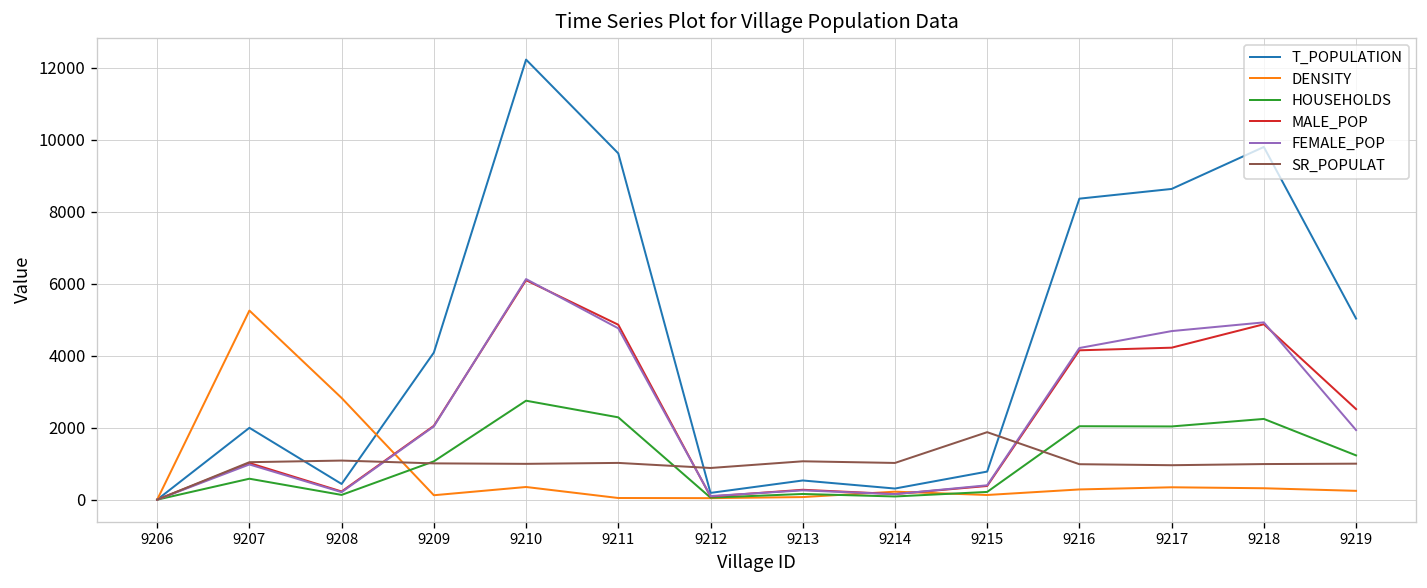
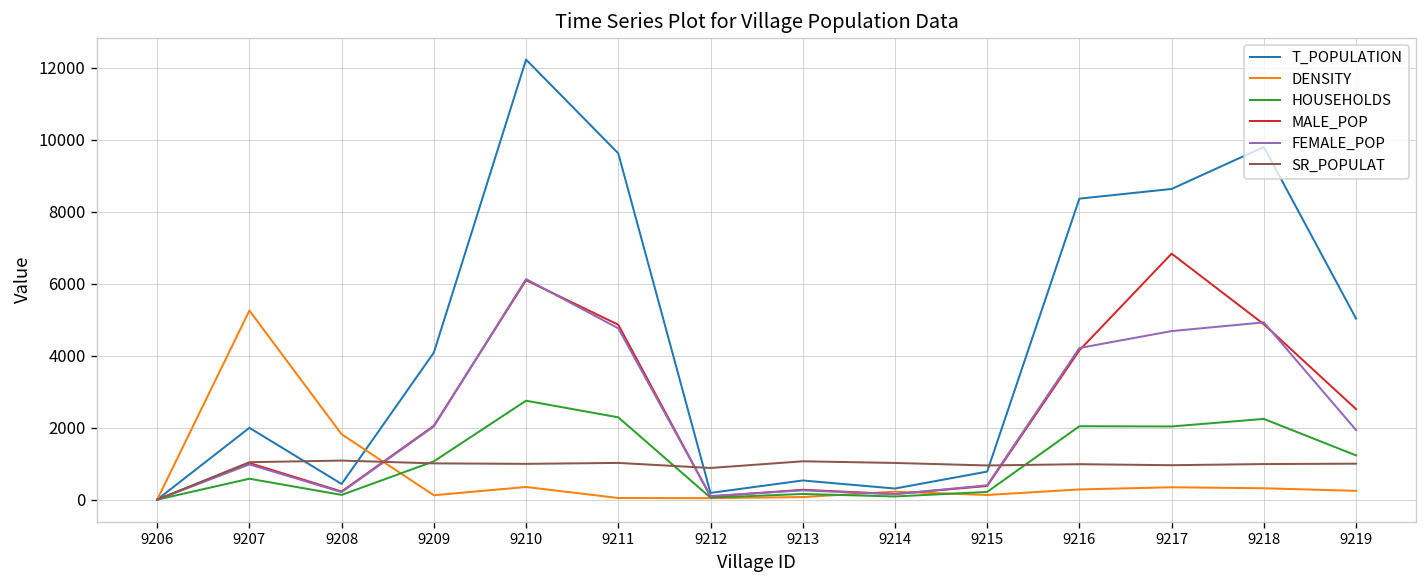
  {
    "T_POPULATION": {
      "9207": 2000,
      "9208": 400,
      "9209": 4100,
      "9210": 12200,
      "9211": 9600,
      "9212": 200,
      "9213": 500,
      "9214": 300,
      "9215": 800,
      "9216": 8400,
      "9217": 8600,
      "9219": 5000
    },
    "DENSITY": {
      "9207": 5300,
-     "9208": 2800,
+     "9208": 1800,
      "9209": 100,
      "9210": 400,
      "9211": 0,
      "9213": 100,
      "9215": 100,
      "9216": 300,
      "9217": 300,
      "9218": 300,
      "9219": 200
    },
    "HOUSEHOLDS": {
      "9207": 600,
      "9210": 2700,
      "9211": 2300,
      "9213": 200,
      "9215": 200,
      "9216": 2000,
      "9217": 2000,
      "9218": 2200,
      "9219": 1200
    },
    "MALE_POP": {
      "9211": 4900,
-     "9217": 4200,
+     "9217": 6800,
      "9219": 2500
    },
    "FEMALE_POP": {
      "9211": 4800,
      "9217": 4700,
      "9219": 1900
    },
    "SR_POPULAT": {
      "9208": 1100,
      "9210": 1000,
      "9211": 1000,
      "9212": 900,
      "9213": 1100,
      "9214": 1000,
-     "9215": 1900,
+     "9215": 1000,
      "9216": 1000,
      "9217": 1000,
      "9218": 1000,
      "9219": 1000
    }
  }
